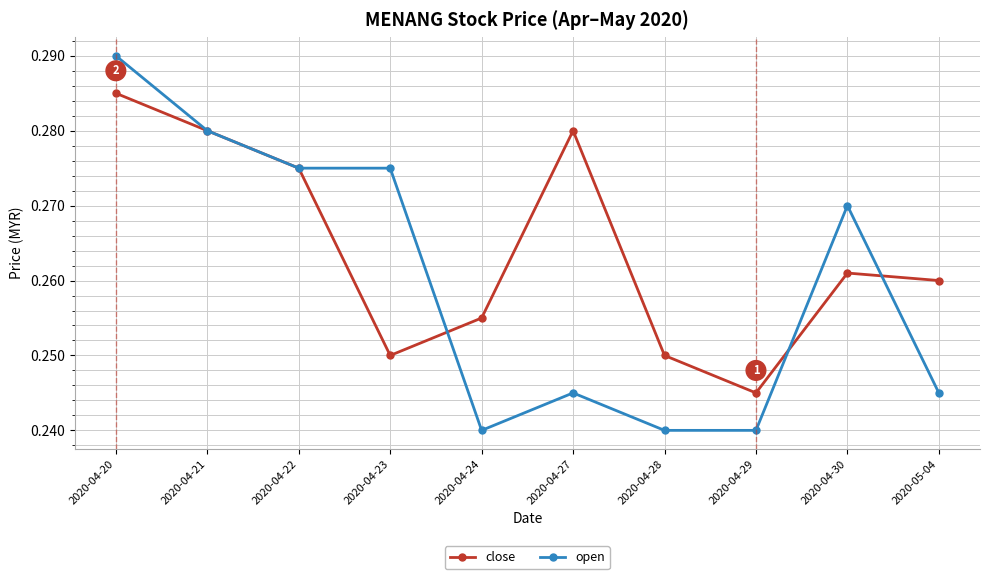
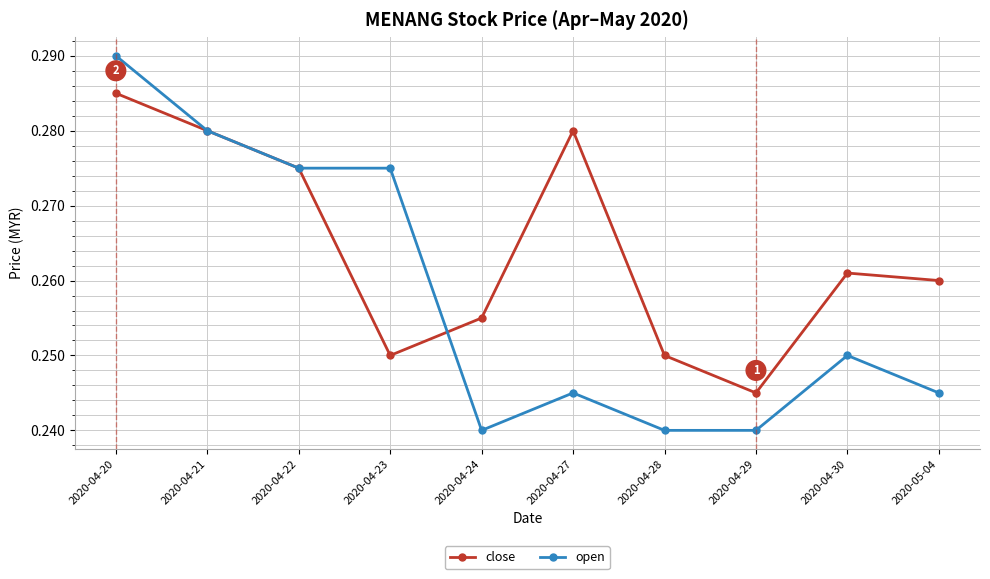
  {
    "close": {
      "2020-04-20": 0.285,
      "2020-04-23": 0.25,
      "2020-04-24": 0.255,
      "2020-04-27": 0.28,
      "2020-04-28": 0.25,
      "2020-04-30": 0.261,
      "2020-05-04": 0.26
    },
    "open": {
      "2020-04-23": 0.275,
      "2020-04-24": 0.24,
      "2020-04-27": 0.245,
      "2020-04-28": 0.24,
      "2020-04-29": 0.24,
-     "2020-04-30": 0.27,
+     "2020-04-30": 0.25,
      "2020-05-04": 0.245
    }
  }
